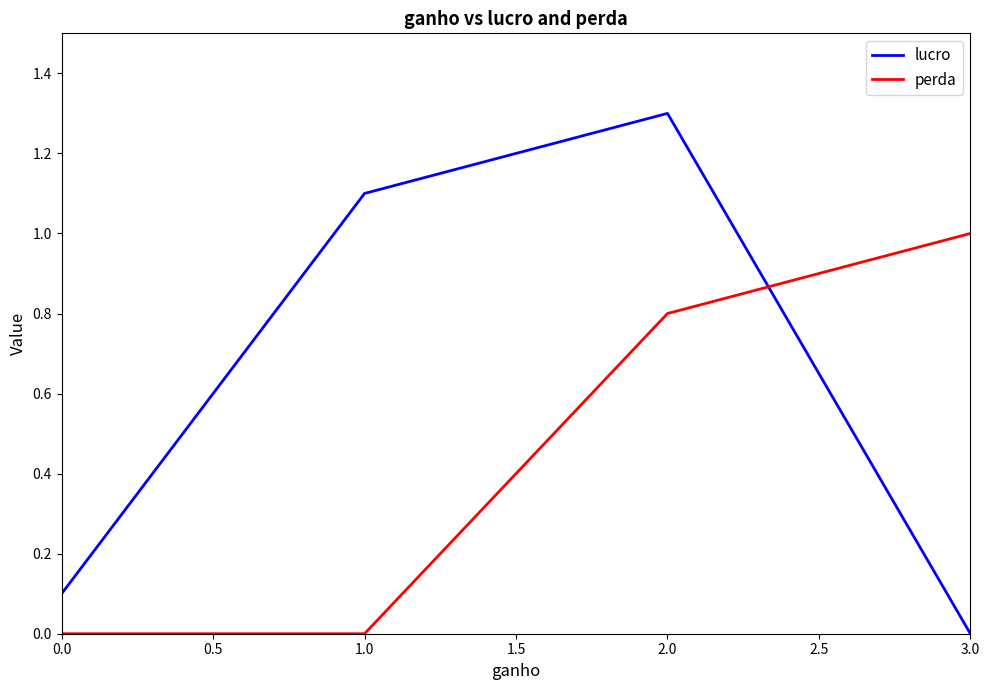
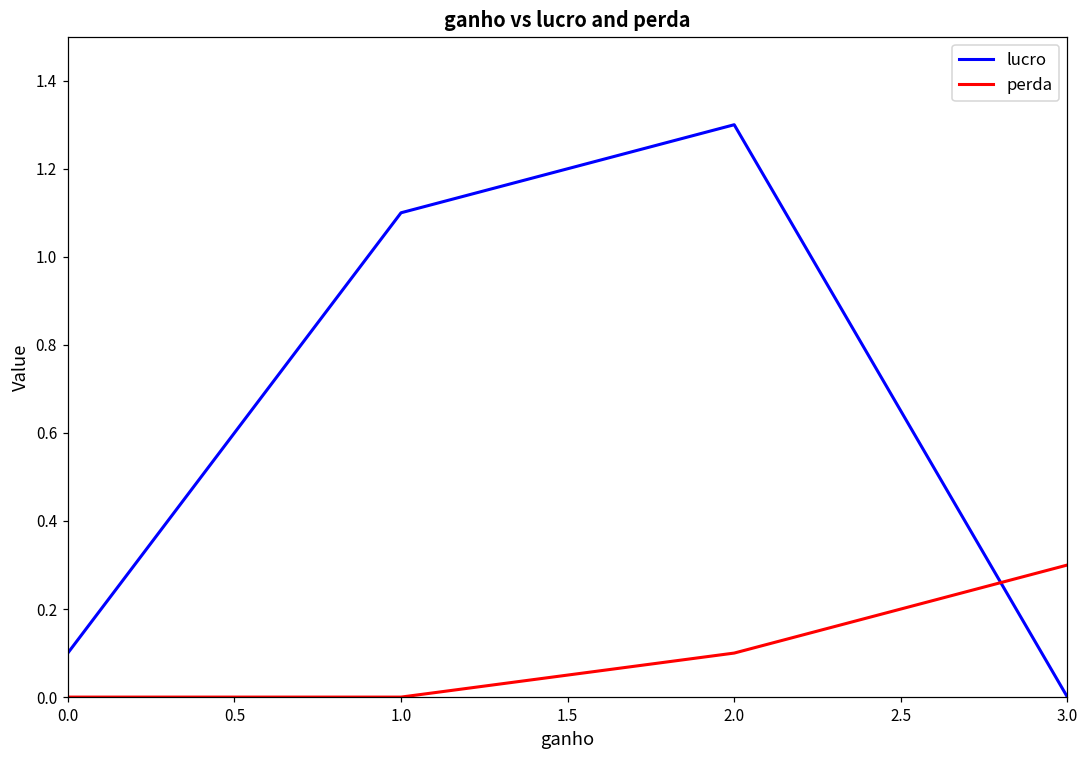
  {
    "lucro": {
      "0.0": 0.1,
      "1.0": 1.1,
      "2.0": 1.3,
      "3.0": 0.0
    },
    "perda": {
      "0.0": 0.0,
      "1.0": 0.0,
-     "2.0": 0.8,
-     "3.0": 1.0
+     "2.0": 0.1,
+     "3.0": 0.3
    }
  }
